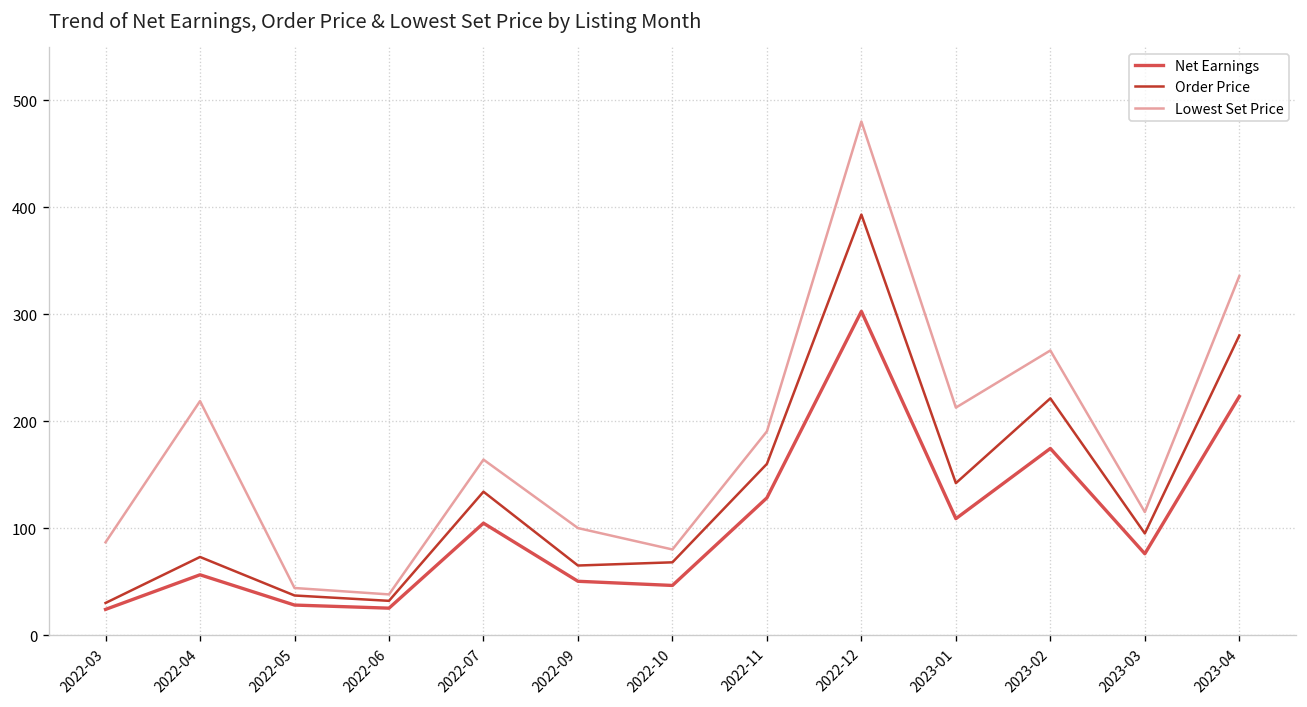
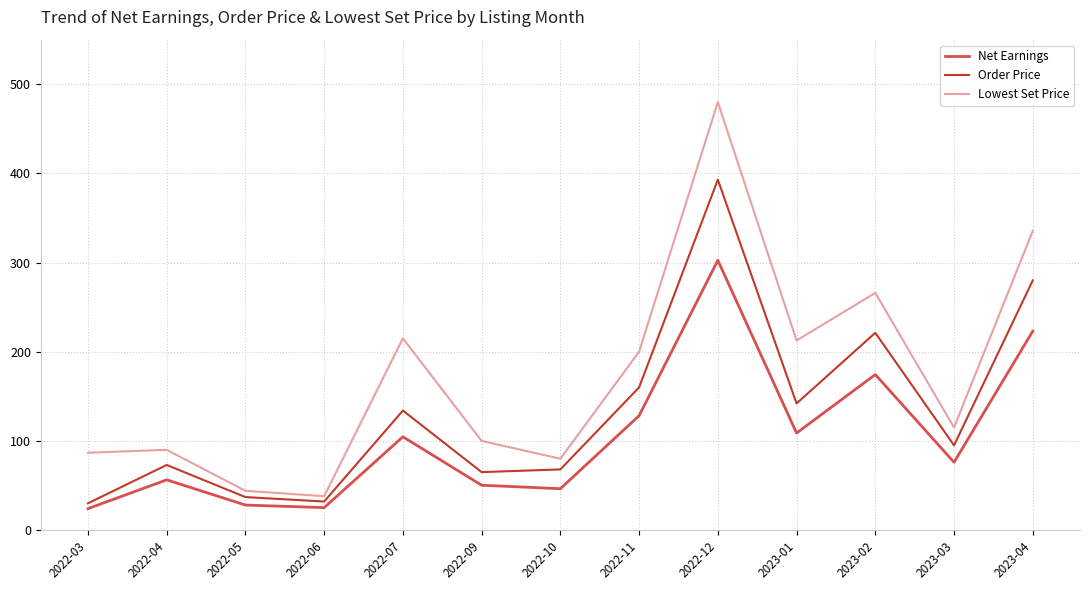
  {
    "Lowest Set Price": {
      "2022-03": 90,
-     "2022-04": 220,
+     "2022-04": 90,
      "2022-05": 40,
      "2022-06": 40,
-     "2022-07": 160,
+     "2022-07": 220,
      "2022-09": 100,
      "2022-10": 80,
-     "2022-11": 190,
+     "2022-11": 200,
      "2022-12": 480,
      "2023-01": 210,
      "2023-02": 270,
      "2023-03": 120,
      "2023-04": 340
    }
  }
